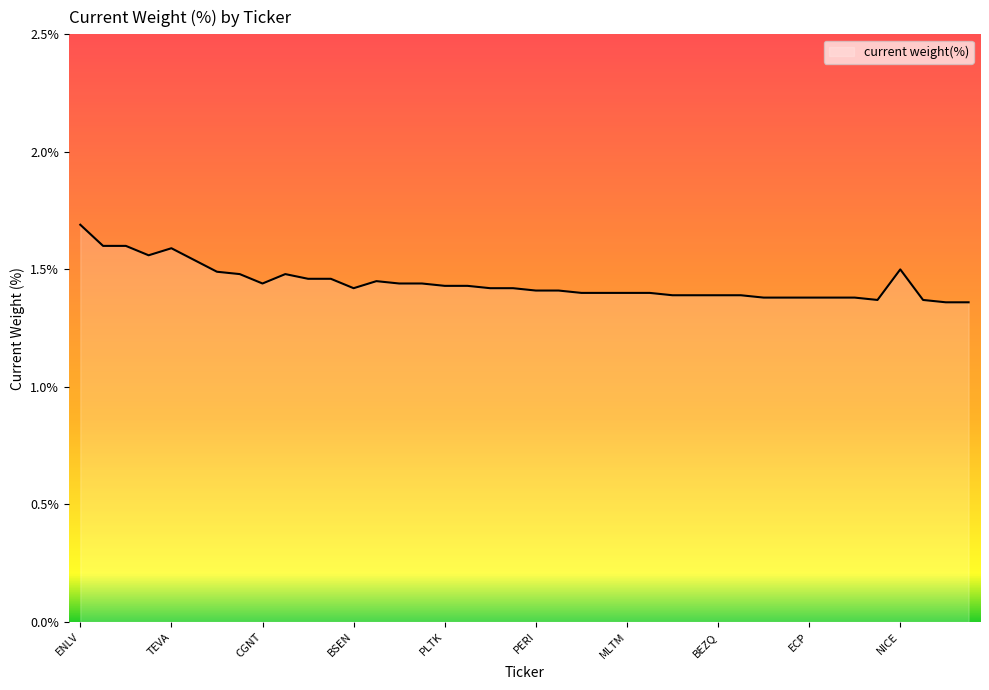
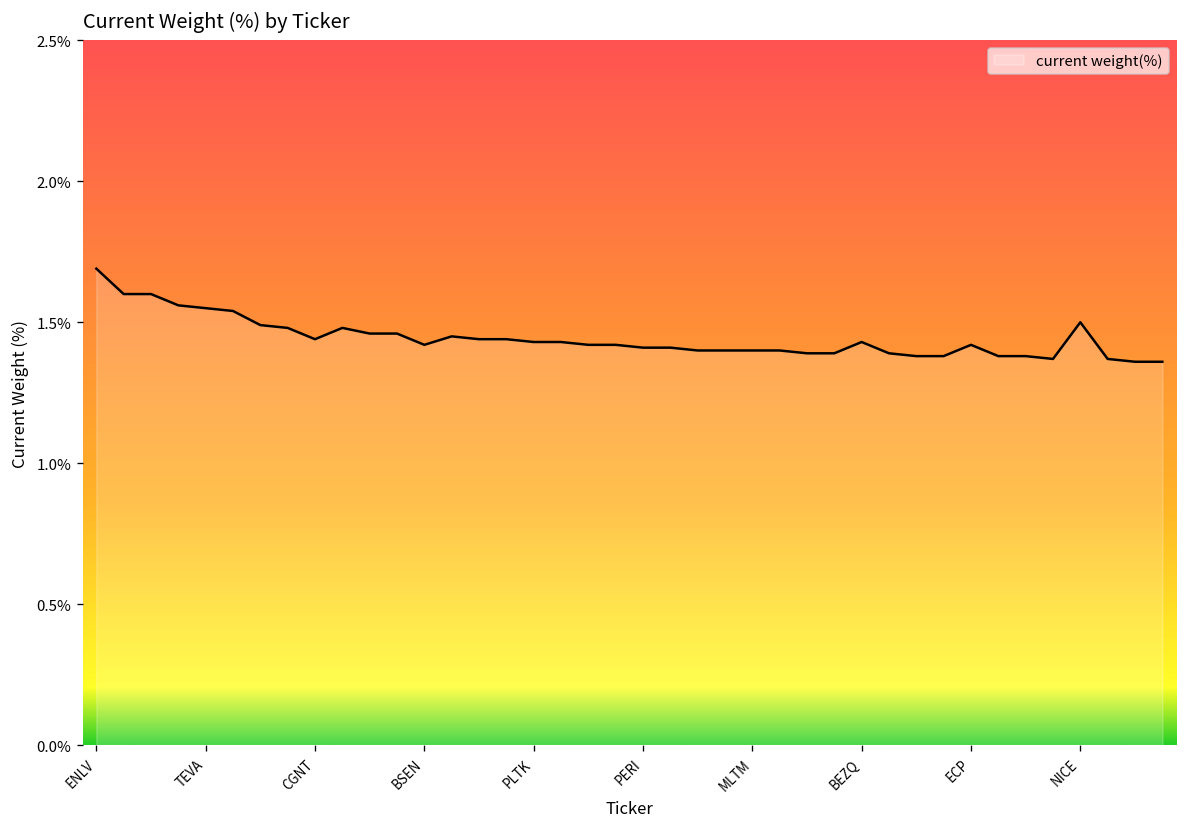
  {
    "ENLV": "1.69%",
-   "TEVA": "1.59%",
+   "TEVA": "1.55%",
    "CGNT": "1.44%",
    "BSEN": "1.42%",
    "PLTK": "1.43%",
    "PERI": "1.41%",
    "MLTM": "1.40%",
-   "BEZQ": "1.39%",
-   "ECP": "1.38%",
+   "BEZQ": "1.43%",
+   "ECP": "1.42%",
    "NICE": "1.50%"
  }
